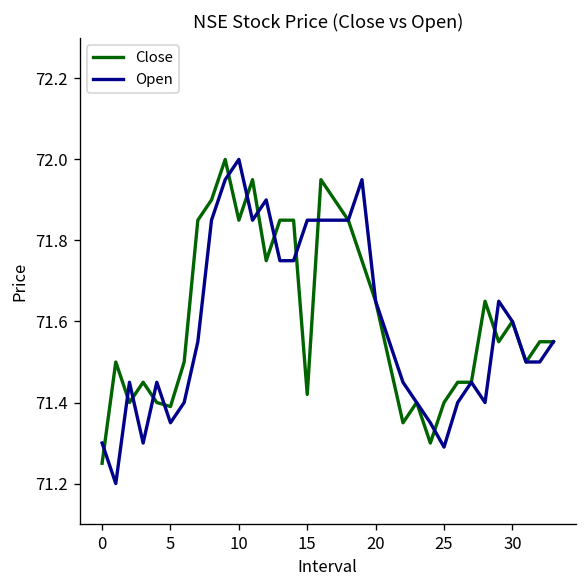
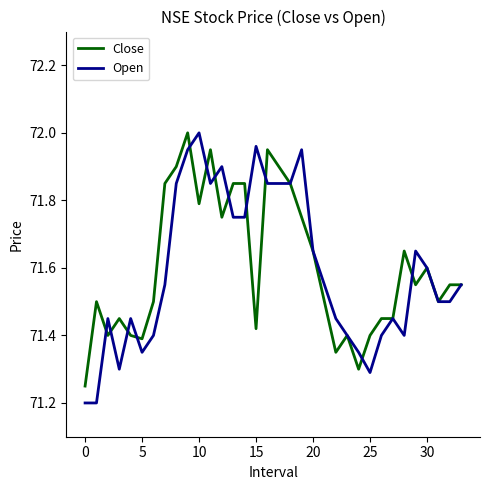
  {
    "Close": {
      "0": 71.25,
      "5": 71.39,
-     "10": 71.85,
+     "10": 71.79,
      "15": 71.42,
      "25": 71.40
    },
    "Open": {
-     "0": 71.3,
+     "0": 71.2,
      "5": 71.35,
      "10": 72.00,
-     "15": 71.85,
+     "15": 71.96,
      "25": 71.29
    }
  }
